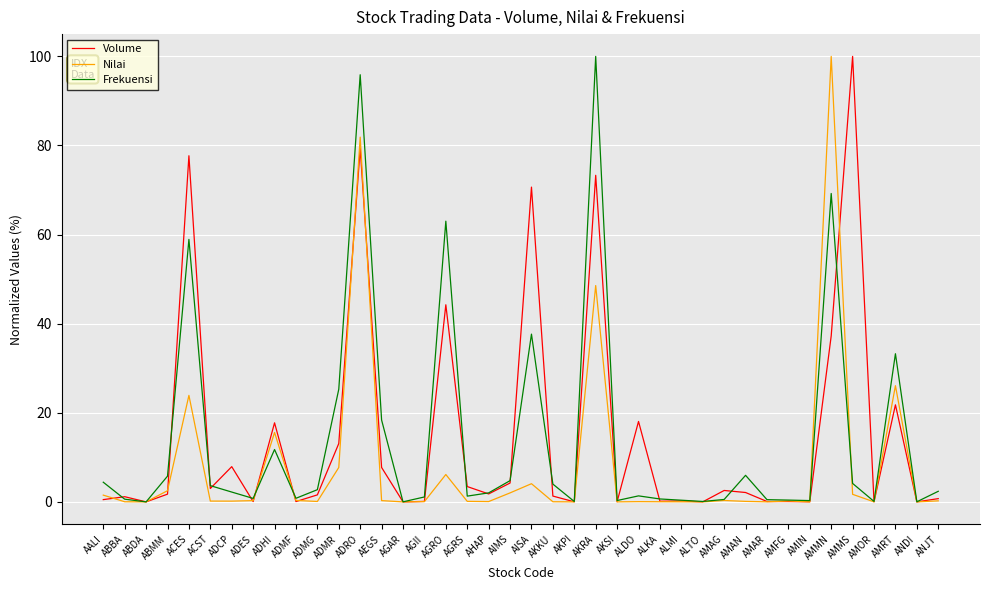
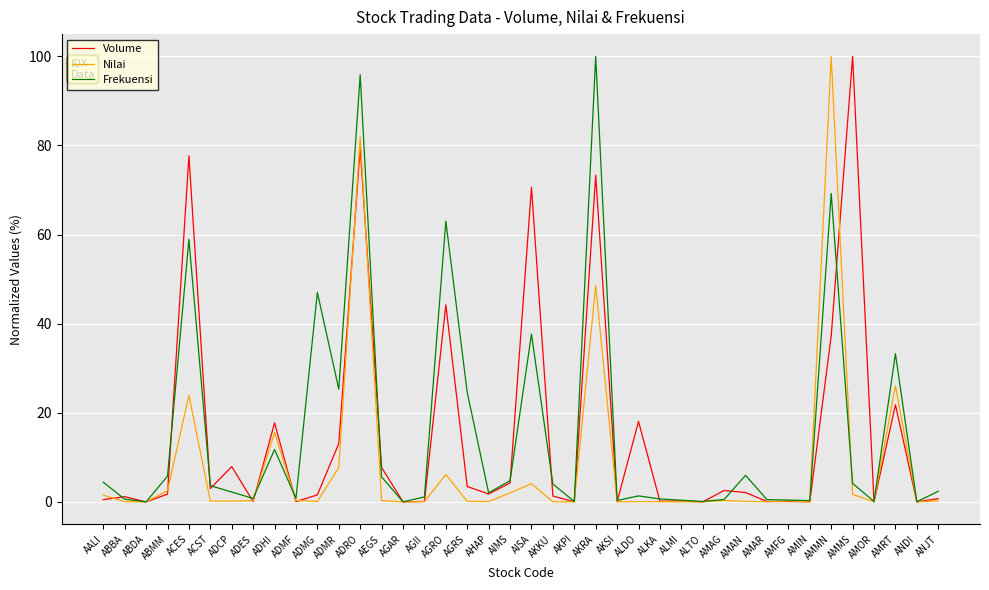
  {
    "Volume": {
      "AALI": 1,
      "ABMM": 2,
      "ACES": 78,
      "ACST": 3,
      "ADCP": 8,
      "ADHI": 18,
      "ADMG": 2,
      "ADMR": 13,
      "ADRO": 79,
      "AEGS": 8,
      "AGRO": 44,
      "AGRS": 3,
      "AISA": 71,
      "AKKU": 1,
      "AKRA": 73,
      "ALDO": 18,
      "AMAG": 3,
      "AMAN": 2,
      "AMMN": 37,
      "AMMS": 100,
      "AMRT": 22
    },
    "Nilai": {
      "AALI": 2,
      "ABBA": 0,
      "ABMM": 3,
      "ACES": 24,
      "ACST": 0,
      "ADCP": 0,
      "ADHI": 16,
      "ADMG": 0,
      "ADMR": 8,
      "ADRO": 82,
      "AEGS": 0,
      "AGRO": 6,
      "AGRS": 0,
      "AHAP": 0,
      "AIMS": 2,
      "AISA": 4,
      "AKKU": 0,
      "AKRA": 49,
      "ALDO": 0,
      "AMAN": 0,
      "AMMN": 100,
      "AMMS": 2,
      "AMRT": 26
    },
    "Frekuensi": {
      "AALI": 4,
      "ABMM": 6,
      "ACES": 59,
      "ACST": 4,
      "ADCP": 2,
      "ADHI": 12,
-     "ADMG": 3,
+     "ADMG": 47,
      "ADMR": 25,
      "ADRO": 96,
-     "AEGS": 18,
+     "AEGS": 6,
      "AGII": 1,
      "AGRO": 63,
-     "AGRS": 1,
+     "AGRS": 25,
      "AISA": 38,
      "AKKU": 4,
      "AKRA": 100,
      "ALDO": 1,
      "AMAN": 6,
      "AMMN": 69,
      "AMMS": 4,
      "AMRT": 33,
      "ANJT": 2
    }
  }
